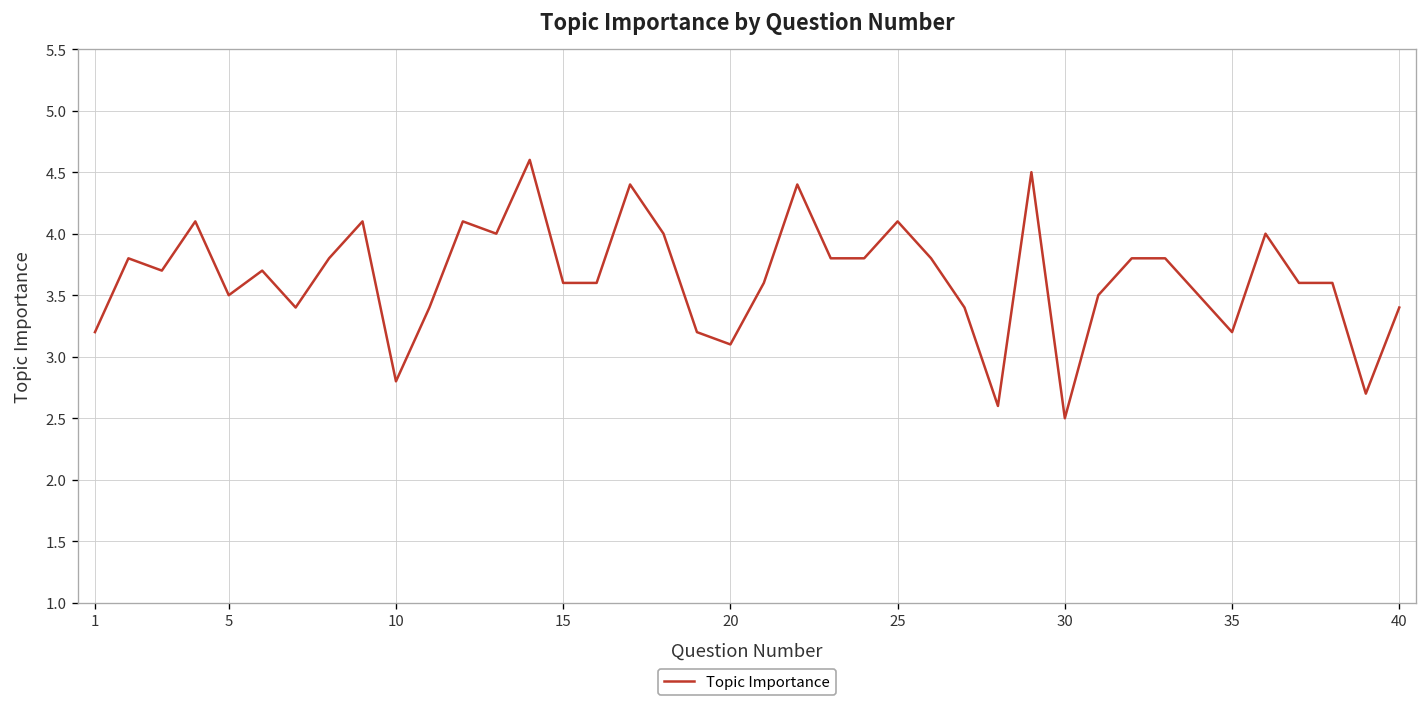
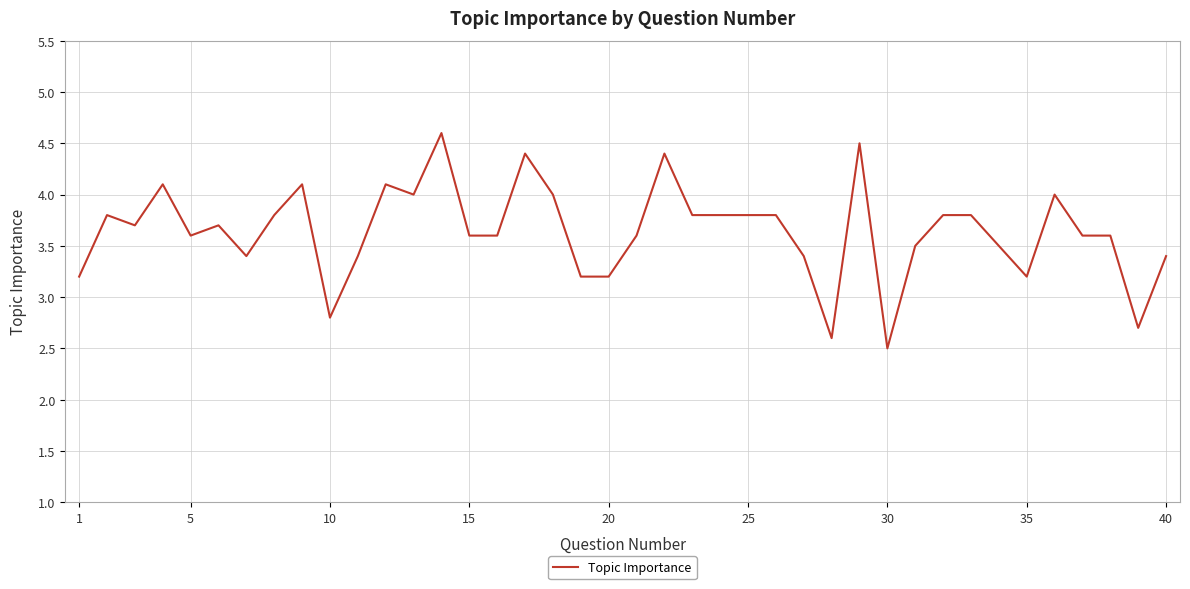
  {
    "1": 3.2,
-   "5": 3.5,
+   "5": 3.6,
    "10": 2.8,
    "15": 3.6,
-   "20": 3.1,
-   "25": 4.1,
+   "20": 3.2,
+   "25": 3.8,
    "30": 2.5,
    "35": 3.2,
    "40": 3.4
  }
